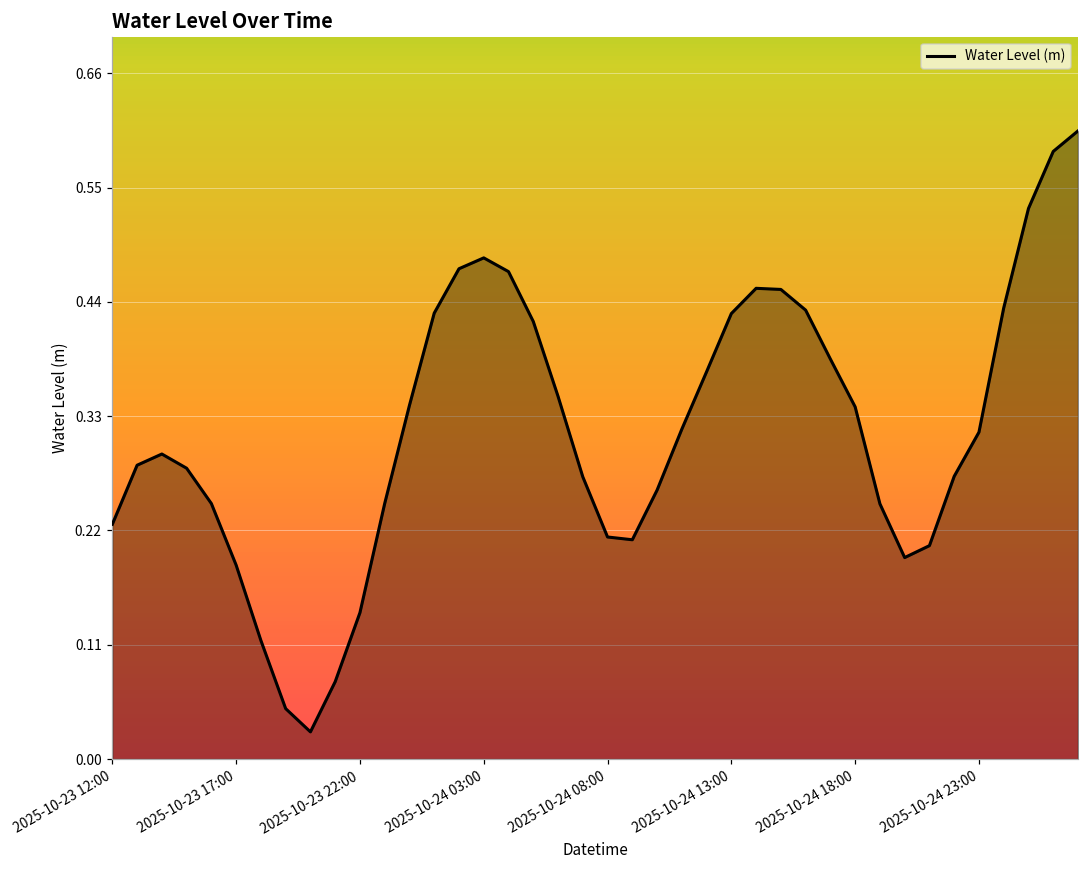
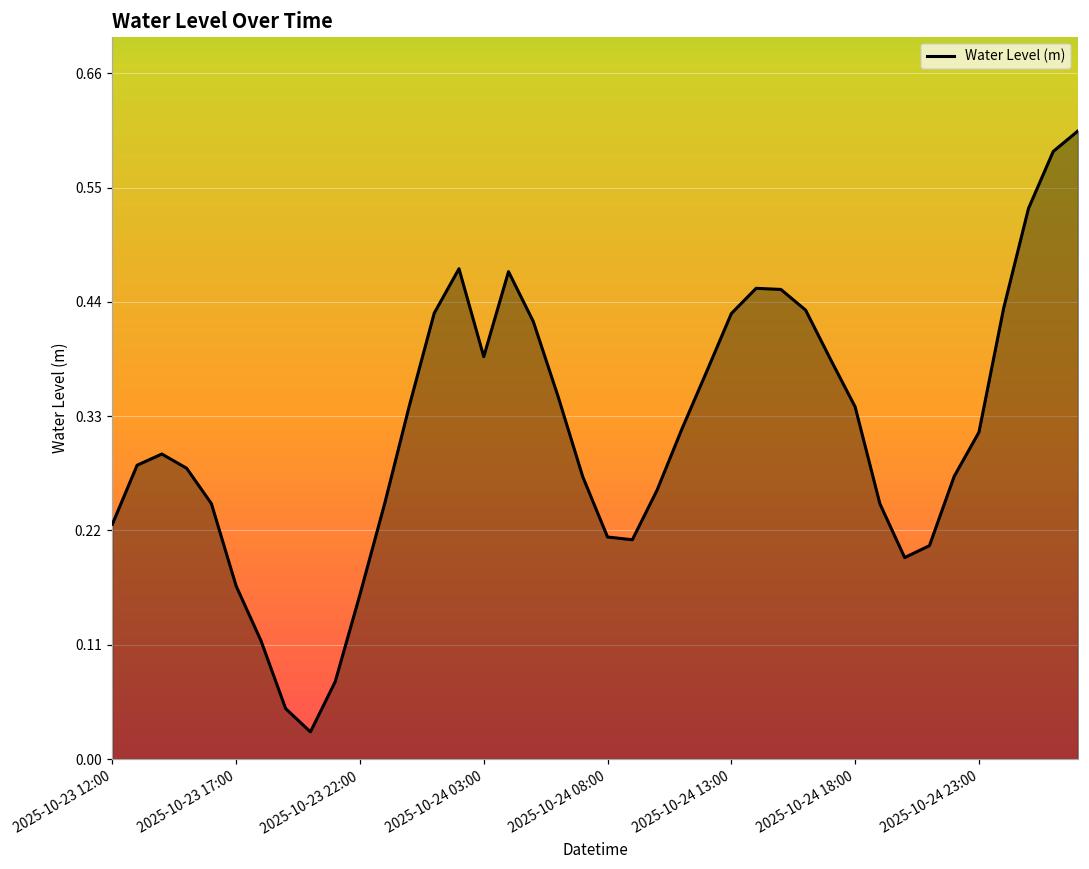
  {
    "2025-10-23 12:00": 0.23,
-   "2025-10-23 17:00": 0.19,
-   "2025-10-23 22:00": 0.14,
-   "2025-10-24 03:00": 0.48,
+   "2025-10-23 17:00": 0.17,
+   "2025-10-23 22:00": 0.16,
+   "2025-10-24 03:00": 0.39,
    "2025-10-24 08:00": 0.21,
    "2025-10-24 13:00": 0.43,
    "2025-10-24 18:00": 0.34,
    "2025-10-24 23:00": 0.31
  }
